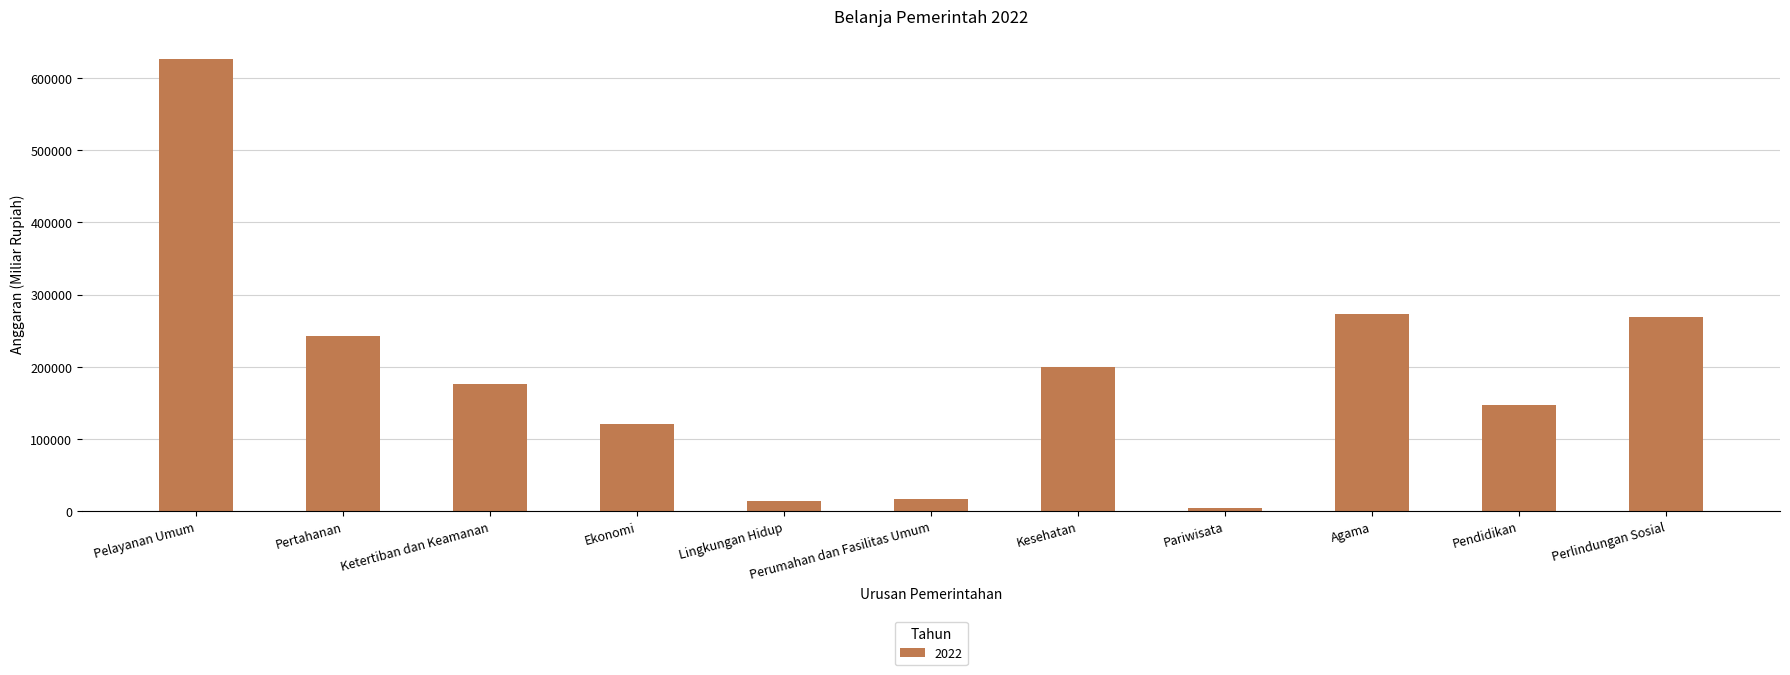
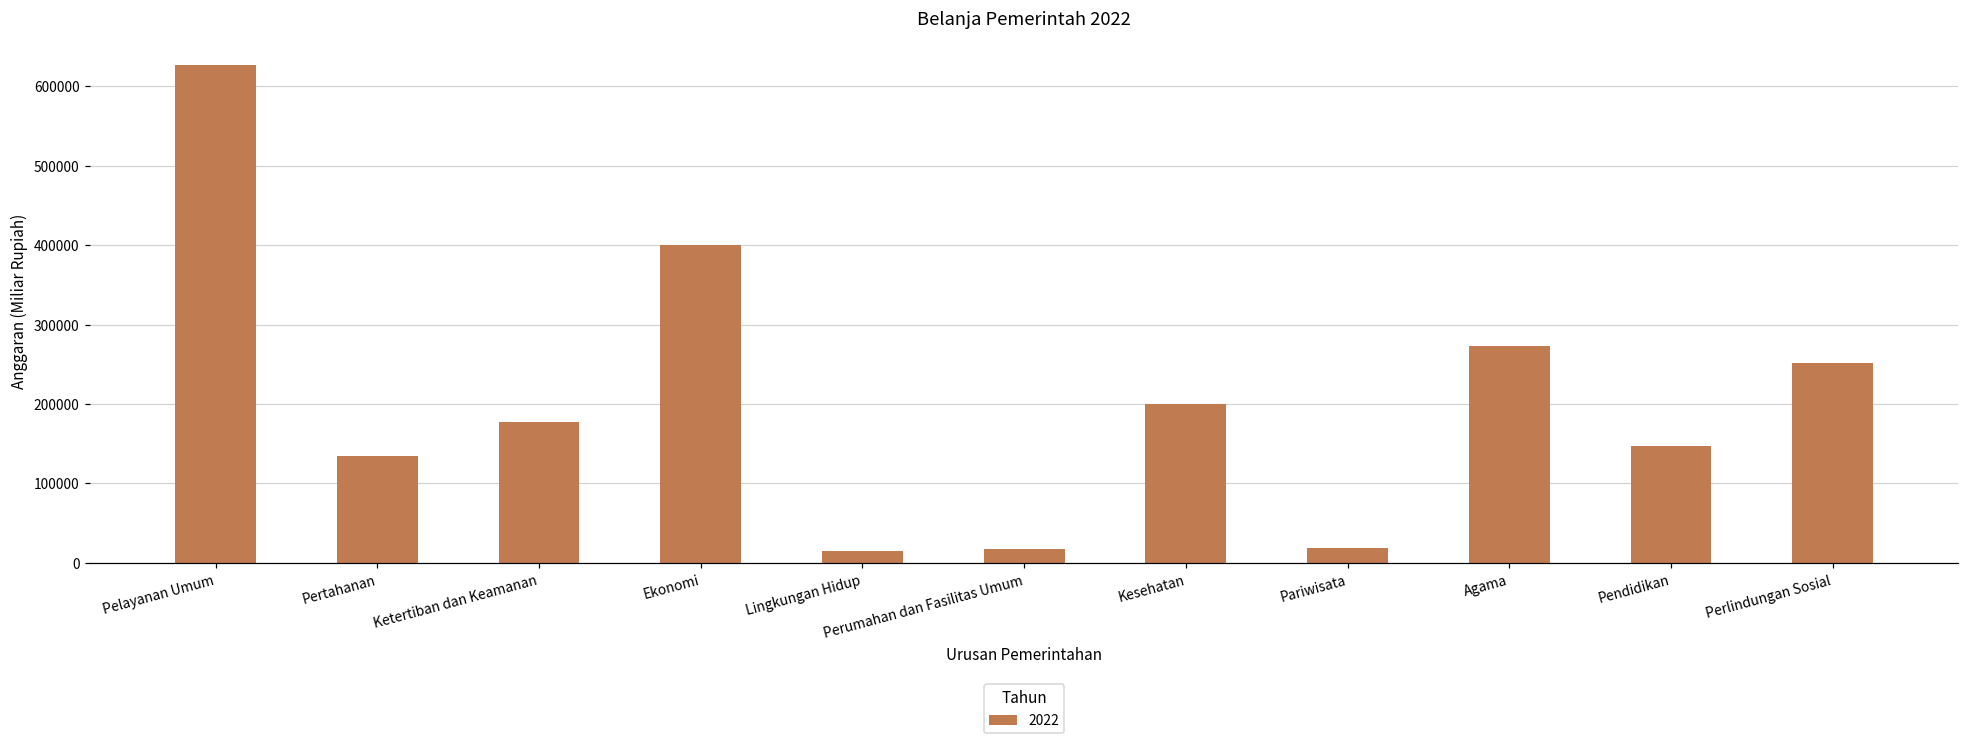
  {
    "Pelayanan Umum": 630000,
-   "Pertahanan": 240000,
+   "Pertahanan": 130000,
    "Ketertiban dan Keamanan": 180000,
-   "Ekonomi": 120000,
+   "Ekonomi": 400000,
    "Lingkungan Hidup": 10000,
    "Perumahan dan Fasilitas Umum": 20000,
    "Kesehatan": 200000,
-   "Pariwisata": 0,
+   "Pariwisata": 20000,
    "Agama": 270000,
    "Pendidikan": 150000,
-   "Perlindungan Sosial": 270000
+   "Perlindungan Sosial": 250000
  }
